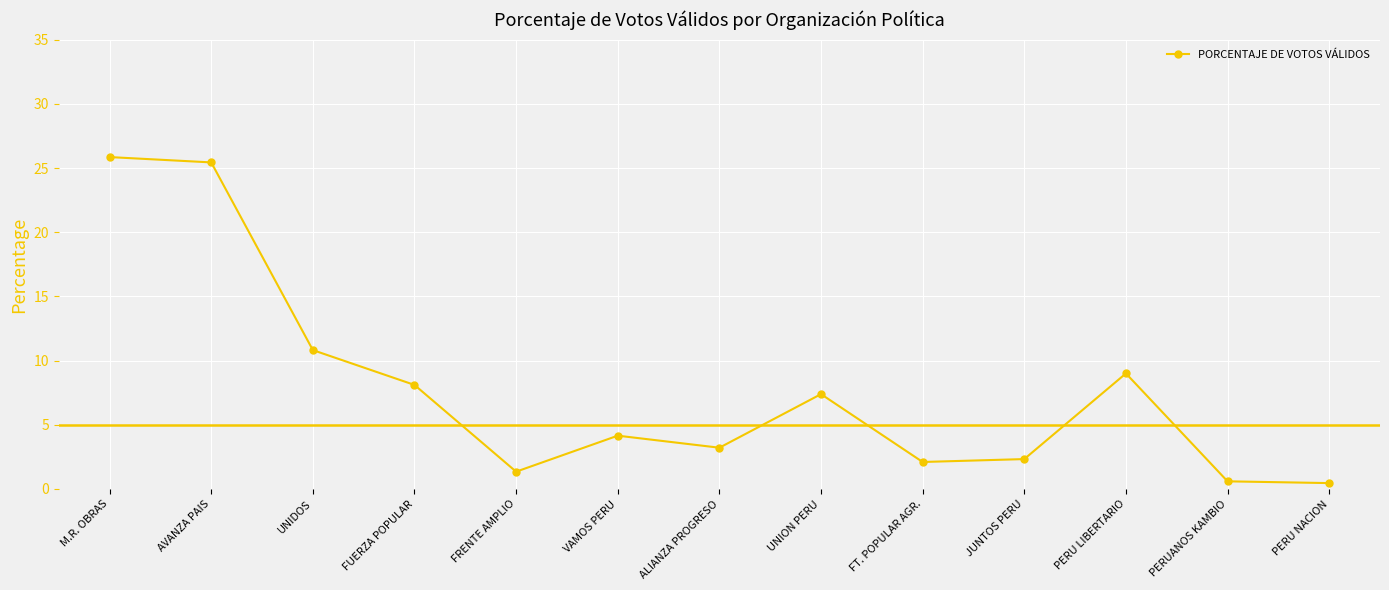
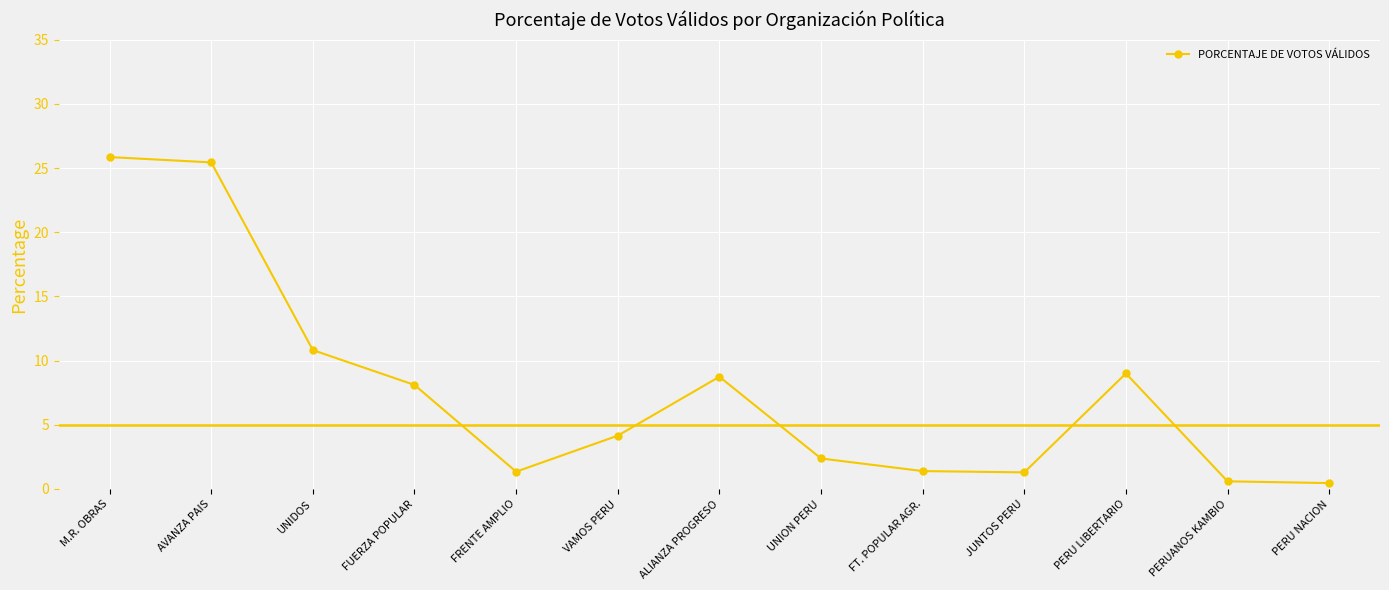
  {
    "M.R. OBRAS": 25.9,
    "AVANZA PAIS": 25.4,
    "UNIDOS": 10.8,
    "FUERZA POPULAR": 8.1,
    "FRENTE AMPLIO": 1.3,
    "VAMOS PERU": 4.2,
-   "ALIANZA PROGRESO": 3.2,
-   "UNION PERU": 7.4,
-   "FT. POPULAR AGR.": 2.1,
-   "JUNTOS PERU": 2.3,
+   "ALIANZA PROGRESO": 8.7,
+   "UNION PERU": 2.4,
+   "FT. POPULAR AGR.": 1.4,
+   "JUNTOS PERU": 1.3,
    "PERU LIBERTARIO": 9.0,
    "PERUANOS KAMBIO": 0.6,
    "PERU NACION": 0.5
  }
